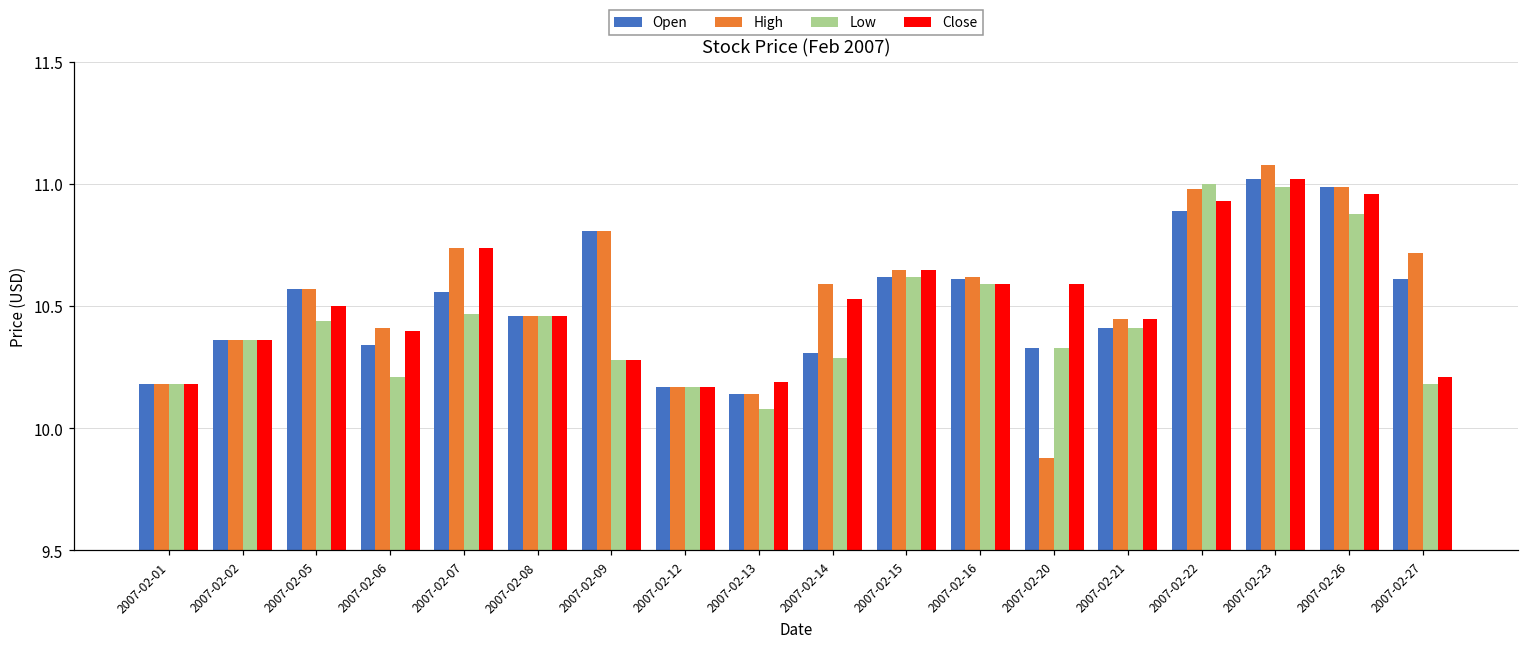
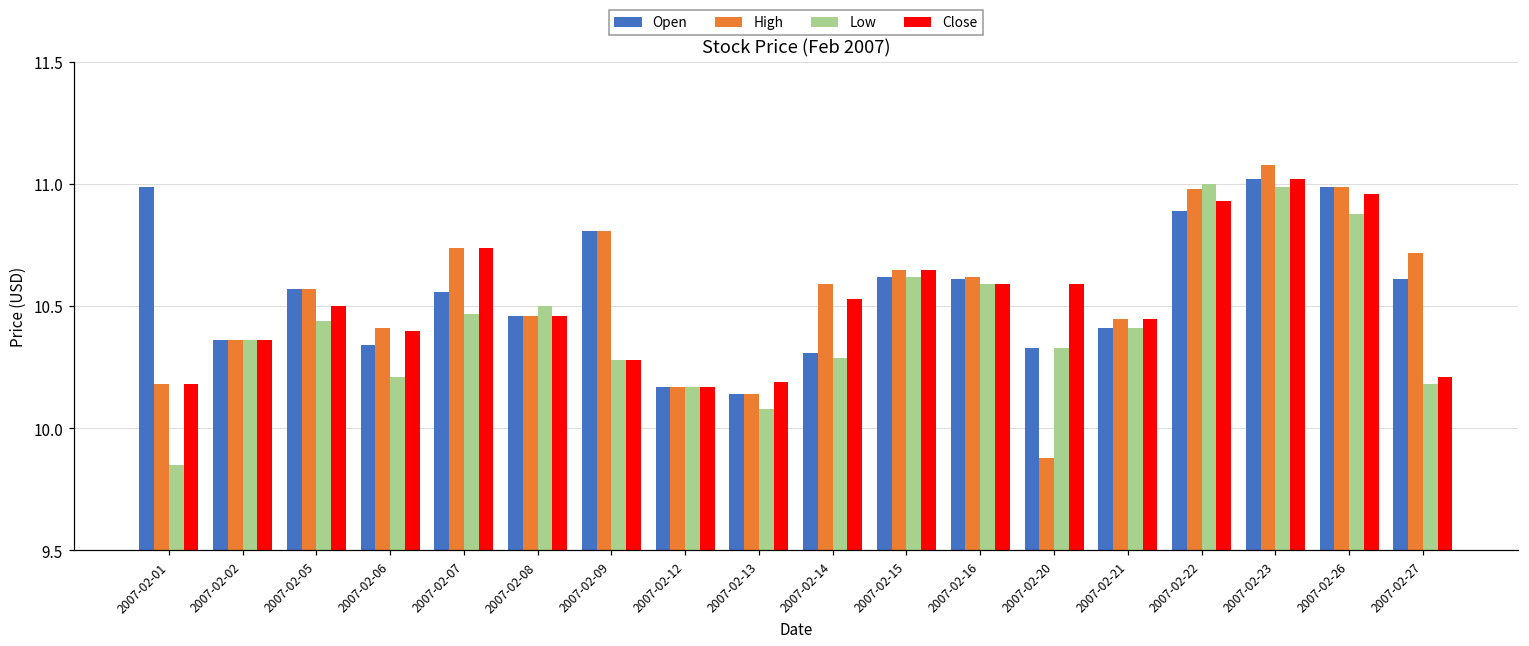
  {
    "Open": {
-     "2007-02-01": 10.18,
+     "2007-02-01": 10.99,
      "2007-02-02": 10.36,
      "2007-02-05": 10.57,
      "2007-02-06": 10.34,
      "2007-02-07": 10.56,
      "2007-02-08": 10.46,
      "2007-02-09": 10.81,
      "2007-02-12": 10.17,
      "2007-02-13": 10.14,
      "2007-02-14": 10.31,
      "2007-02-15": 10.62,
      "2007-02-16": 10.61,
      "2007-02-20": 10.33,
      "2007-02-21": 10.41,
      "2007-02-22": 10.89,
      "2007-02-23": 11.02,
      "2007-02-26": 10.99,
      "2007-02-27": 10.61
    },
    "High": {
      "2007-02-01": 10.18,
      "2007-02-02": 10.36,
      "2007-02-05": 10.57,
      "2007-02-06": 10.41,
      "2007-02-07": 10.74,
      "2007-02-08": 10.46,
      "2007-02-09": 10.81,
      "2007-02-12": 10.17,
      "2007-02-13": 10.14,
      "2007-02-14": 10.59,
      "2007-02-15": 10.65,
      "2007-02-16": 10.62,
      "2007-02-20": 9.88,
      "2007-02-21": 10.45,
      "2007-02-22": 10.98,
      "2007-02-23": 11.08,
      "2007-02-26": 10.99,
      "2007-02-27": 10.72
    },
    "Low": {
-     "2007-02-01": 10.18,
+     "2007-02-01": 9.85,
      "2007-02-02": 10.36,
      "2007-02-05": 10.44,
      "2007-02-06": 10.21,
      "2007-02-07": 10.47,
-     "2007-02-08": 10.46,
+     "2007-02-08": 10.50,
      "2007-02-09": 10.28,
      "2007-02-12": 10.17,
      "2007-02-13": 10.08,
      "2007-02-14": 10.29,
      "2007-02-15": 10.62,
      "2007-02-16": 10.59,
      "2007-02-20": 10.33,
      "2007-02-21": 10.41,
      "2007-02-22": 11.00,
      "2007-02-23": 10.99,
      "2007-02-26": 10.88,
      "2007-02-27": 10.18
    },
    "Close": {
      "2007-02-01": 10.18,
      "2007-02-02": 10.36,
      "2007-02-05": 10.50,
      "2007-02-06": 10.40,
      "2007-02-07": 10.74,
      "2007-02-08": 10.46,
      "2007-02-09": 10.28,
      "2007-02-12": 10.17,
      "2007-02-13": 10.19,
      "2007-02-14": 10.53,
      "2007-02-15": 10.65,
      "2007-02-16": 10.59,
      "2007-02-20": 10.59,
      "2007-02-21": 10.45,
      "2007-02-22": 10.93,
      "2007-02-23": 11.02,
      "2007-02-26": 10.96,
      "2007-02-27": 10.21
    }
  }
